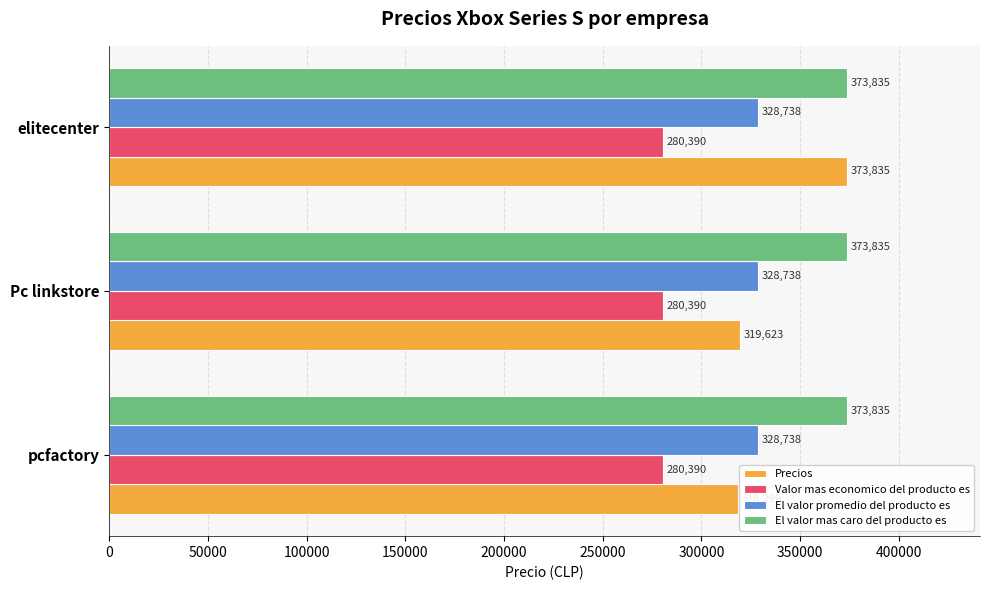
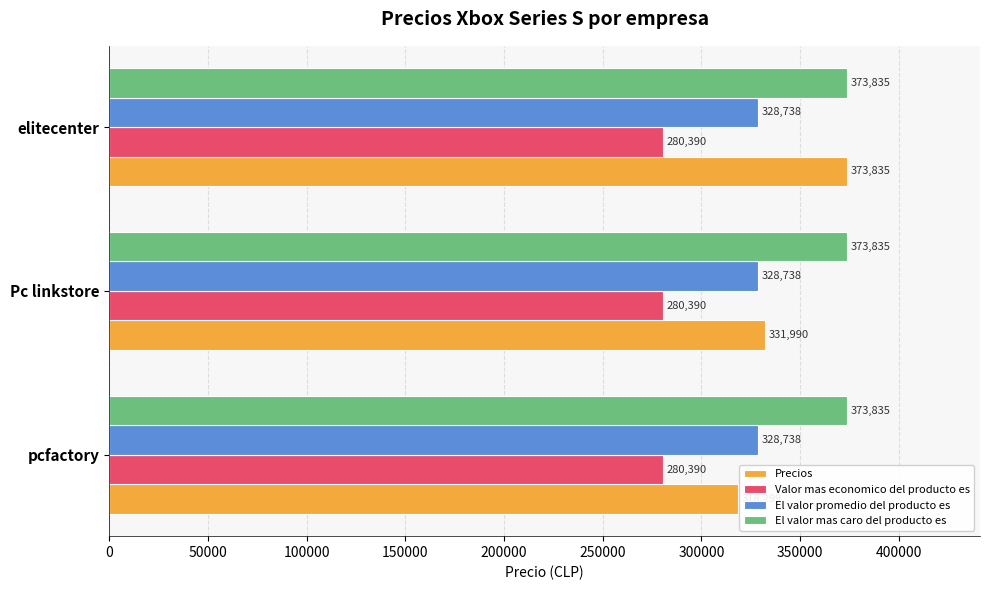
  {
    "Precios": {
      "elitecenter": "373,835",
-     "Pc linkstore": "319,623"
+     "Pc linkstore": "331,990"
    },
    "Valor mas economico del producto es": {
      "elitecenter": "280,390",
      "Pc linkstore": "280,390",
      "pcfactory": "280,390"
    },
    "El valor promedio del producto es": {
      "elitecenter": "328,738",
      "Pc linkstore": "328,738",
      "pcfactory": "328,738"
    },
    "El valor mas caro del producto es": {
      "elitecenter": "373,835",
      "Pc linkstore": "373,835",
      "pcfactory": "373,835"
    }
  }
